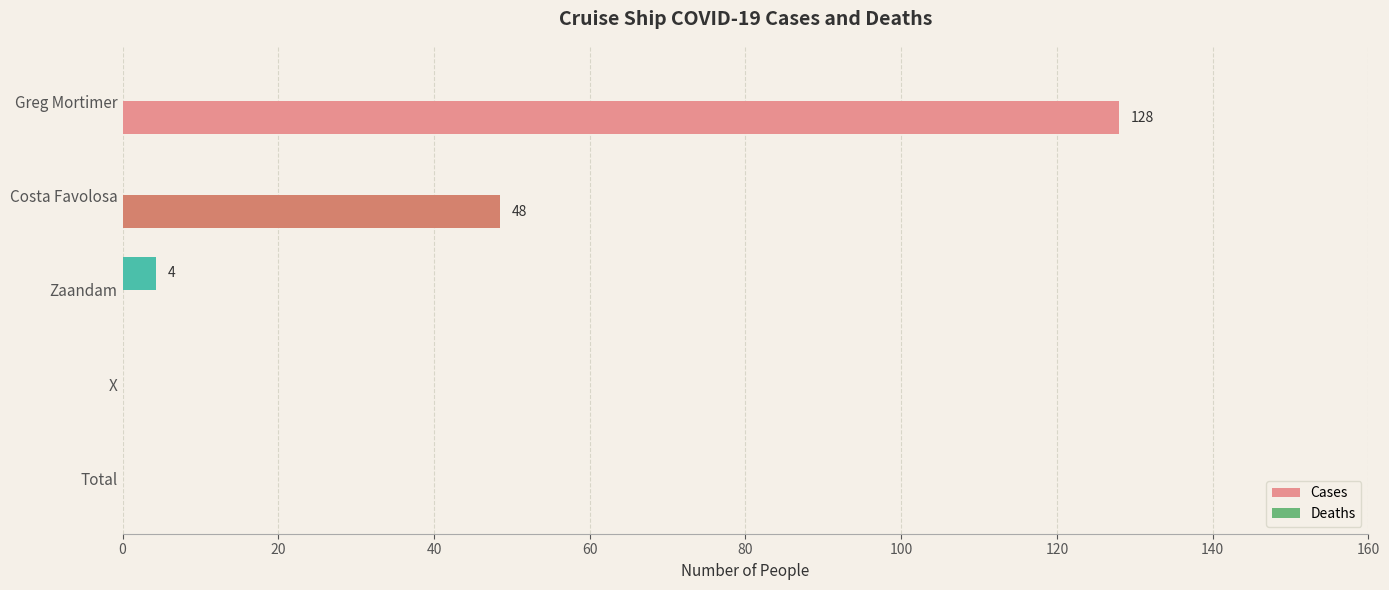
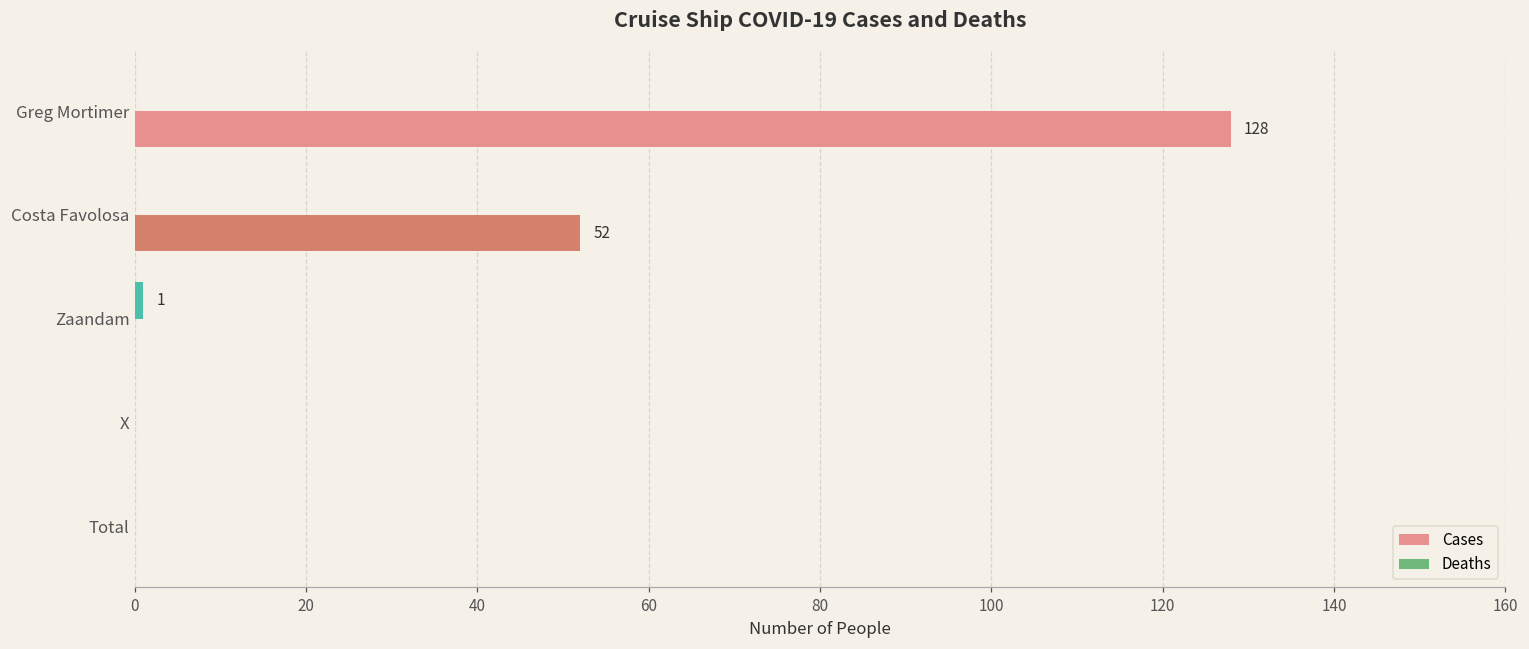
  {
    "Cases": {
      "Greg Mortimer": 128,
-     "Costa Favolosa": 48
+     "Costa Favolosa": 52
    },
    "Deaths": {
-     "Zaandam": 4
+     "Zaandam": 1
    }
  }
